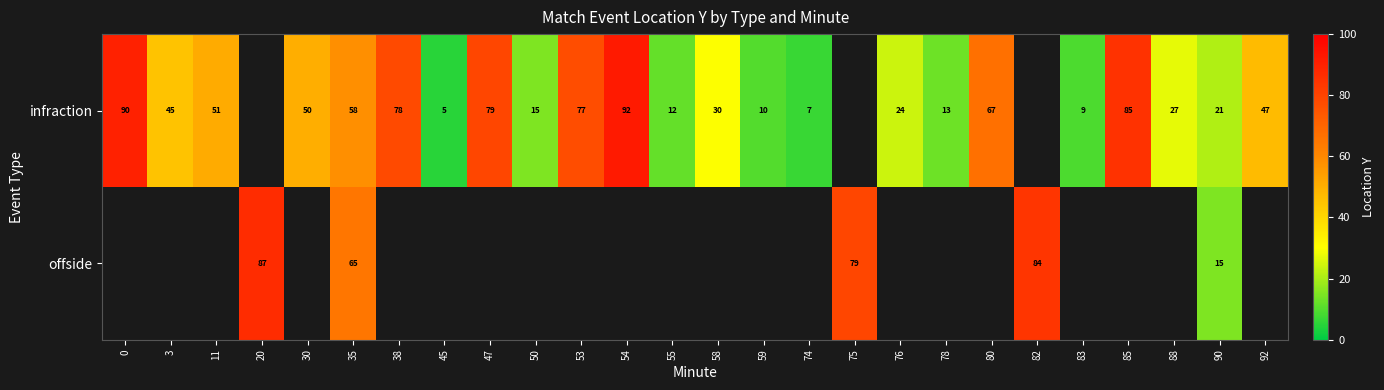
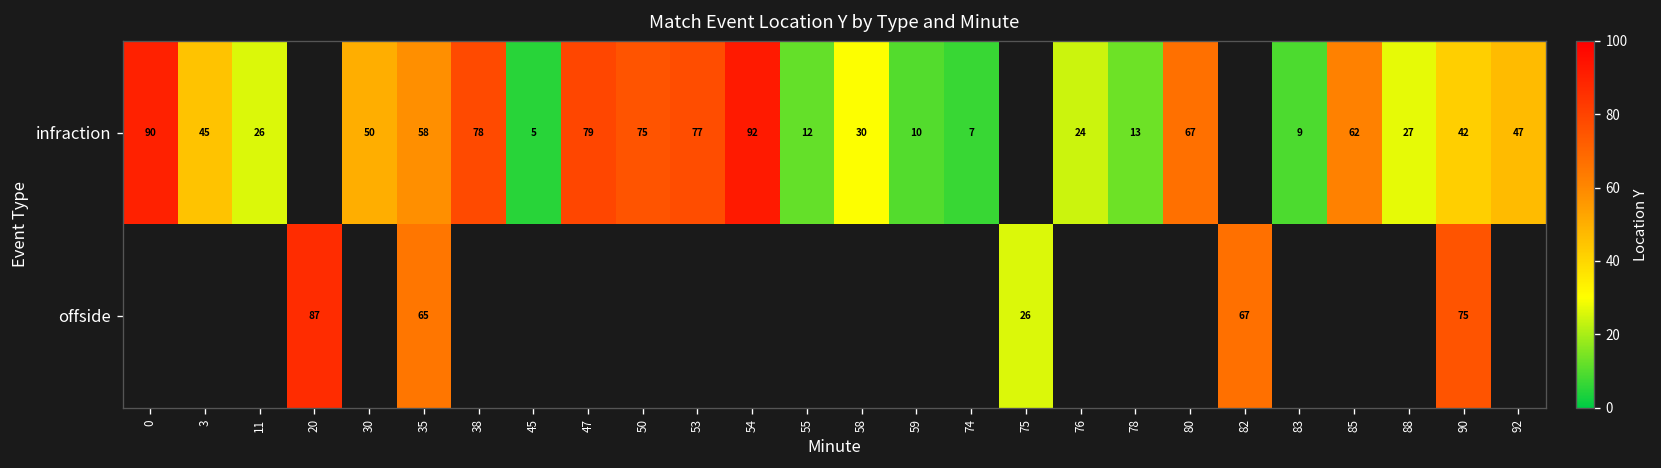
  {
    "infraction": {
      "0": 90,
      "3": 45,
-     "11": 51,
+     "11": 26,
      "30": 50,
      "35": 58,
      "38": 78,
      "45": 5,
      "47": 79,
-     "50": 15,
+     "50": 75,
      "53": 77,
      "54": 92,
      "55": 12,
      "58": 30,
      "59": 10,
      "74": 7,
      "76": 24,
      "78": 13,
      "80": 67,
      "83": 9,
-     "85": 85,
+     "85": 62,
      "88": 27,
-     "90": 21,
+     "90": 42,
      "92": 47
    },
    "offside": {
      "20": 87,
      "35": 65,
-     "75": 79,
-     "82": 84,
-     "90": 15
+     "75": 26,
+     "82": 67,
+     "90": 75
    }
  }
